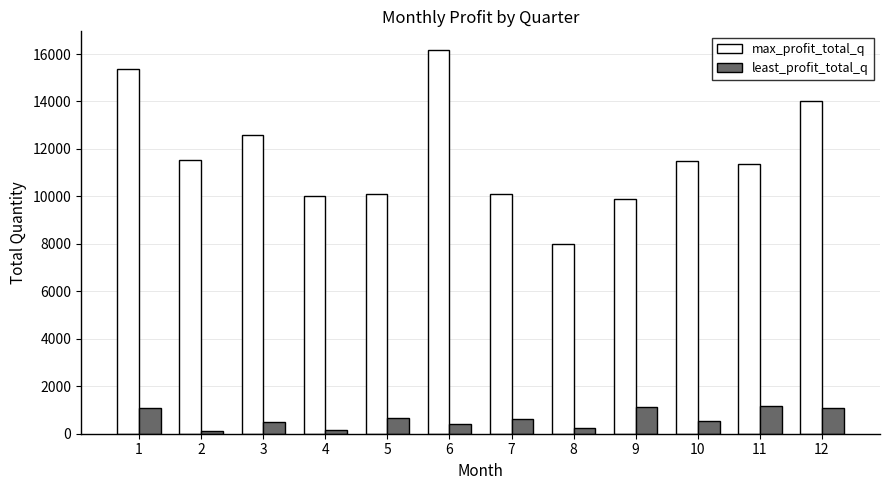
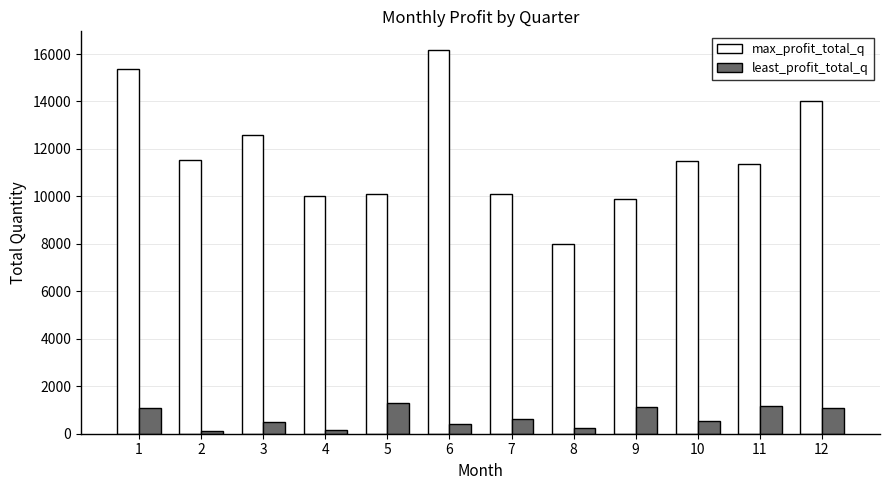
  {
    "max_profit_total_q": {
      "1": 15400,
      "2": 11500,
      "3": 12600,
      "4": 10000,
      "5": 10100,
      "6": 16100,
      "7": 10100,
      "8": 8000,
      "9": 9900,
      "10": 11500,
      "11": 11400,
      "12": 14000
    },
    "least_profit_total_q": {
      "1": 1100,
      "2": 100,
      "3": 500,
      "4": 200,
-     "5": 700,
+     "5": 1300,
      "6": 400,
      "7": 600,
      "8": 300,
      "9": 1100,
      "10": 600,
      "11": 1200,
      "12": 1100
    }
  }
